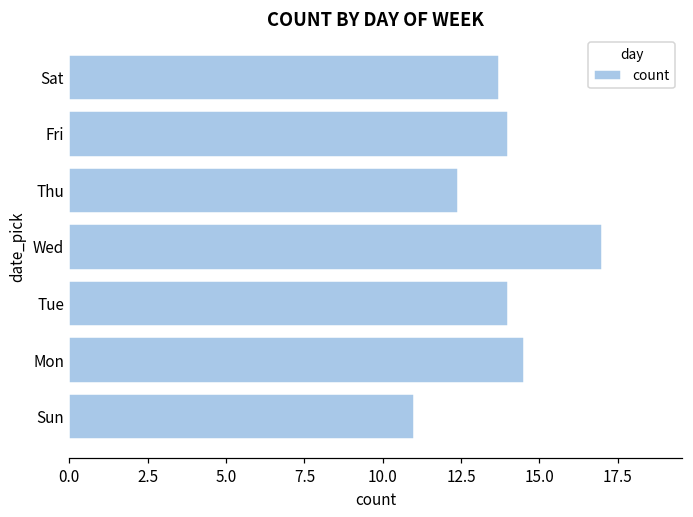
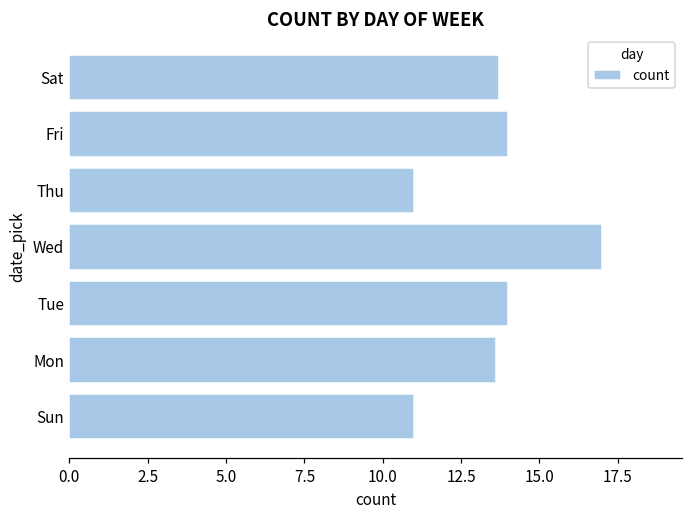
  {
    "Sat": 13.7,
    "Fri": 14.0,
-   "Thu": 12.4,
+   "Thu": 11.0,
    "Wed": 17.0,
    "Tue": 14.0,
-   "Mon": 14.5,
+   "Mon": 13.6,
    "Sun": 11.0
  }
